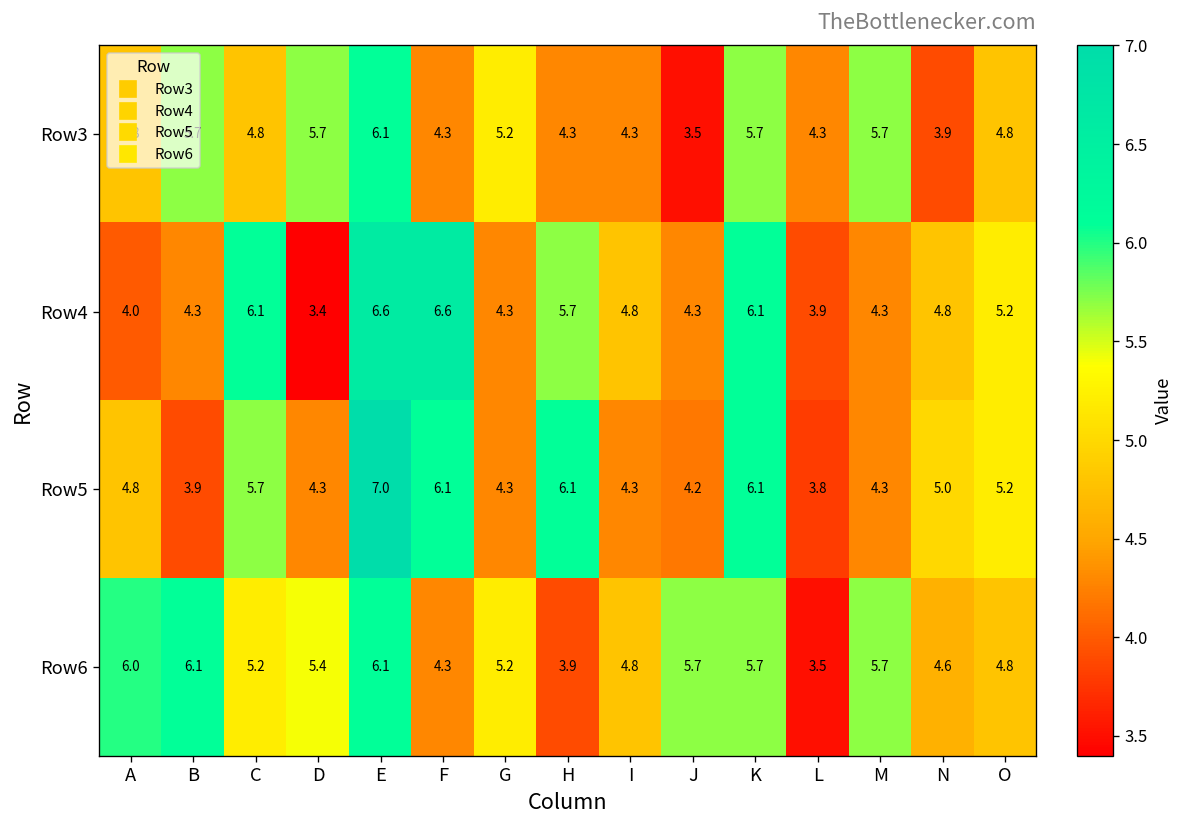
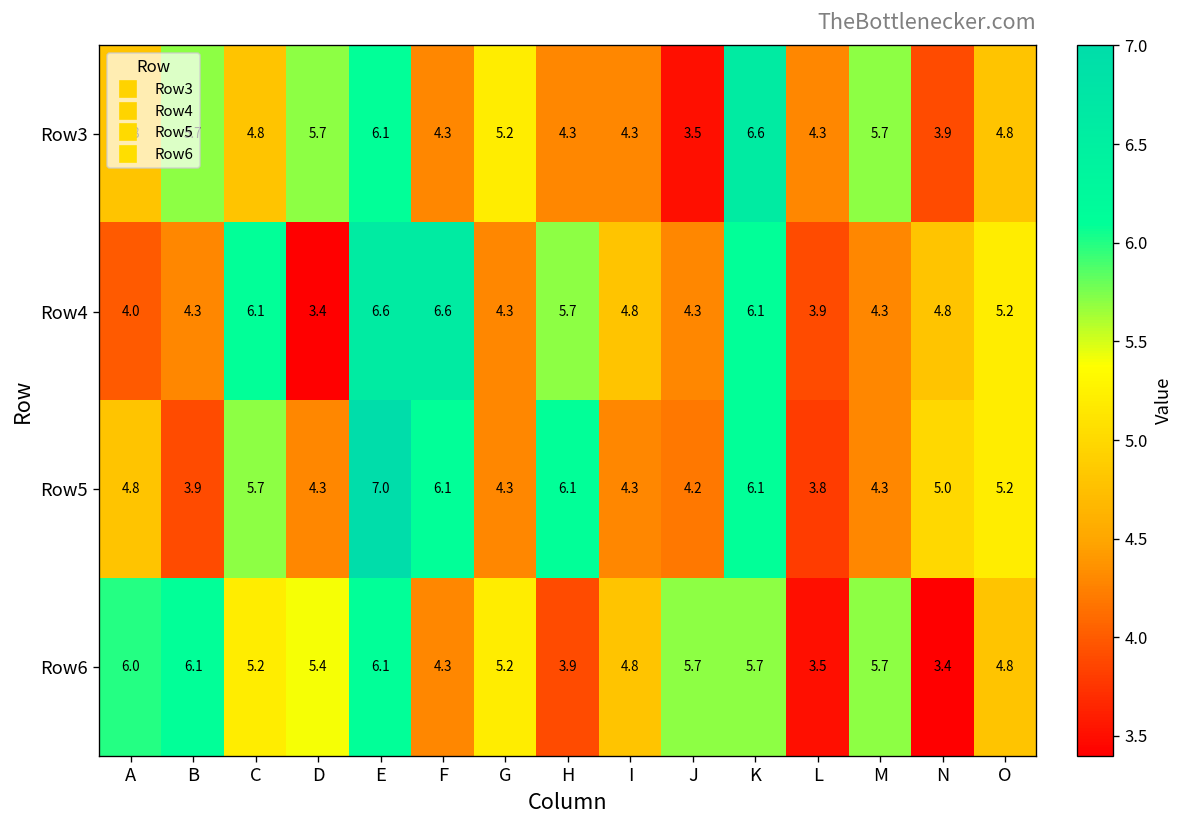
  {
    "Row3": {
      "C": 4.8,
      "D": 5.7,
      "E": 6.1,
      "F": 4.3,
      "G": 5.2,
      "H": 4.3,
      "I": 4.3,
      "J": 3.5,
-     "K": 5.7,
+     "K": 6.6,
      "L": 4.3,
      "M": 5.7,
      "N": 3.9,
      "O": 4.8
    },
    "Row4": {
      "A": 4.0,
      "B": 4.3,
      "C": 6.1,
      "D": 3.4,
      "E": 6.6,
      "F": 6.6,
      "G": 4.3,
      "H": 5.7,
      "I": 4.8,
      "J": 4.3,
      "K": 6.1,
      "L": 3.9,
      "M": 4.3,
      "N": 4.8,
      "O": 5.2
    },
    "Row5": {
      "A": 4.8,
      "B": 3.9,
      "C": 5.7,
      "D": 4.3,
      "E": 7.0,
      "F": 6.1,
      "G": 4.3,
      "H": 6.1,
      "I": 4.3,
      "J": 4.2,
      "K": 6.1,
      "L": 3.8,
      "M": 4.3,
      "N": 5.0,
      "O": 5.2
    },
    "Row6": {
      "A": 6.0,
      "B": 6.1,
      "C": 5.2,
      "D": 5.4,
      "E": 6.1,
      "F": 4.3,
      "G": 5.2,
      "H": 3.9,
      "I": 4.8,
      "J": 5.7,
      "K": 5.7,
      "L": 3.5,
      "M": 5.7,
-     "N": 4.6,
+     "N": 3.4,
      "O": 4.8
    }
  }
